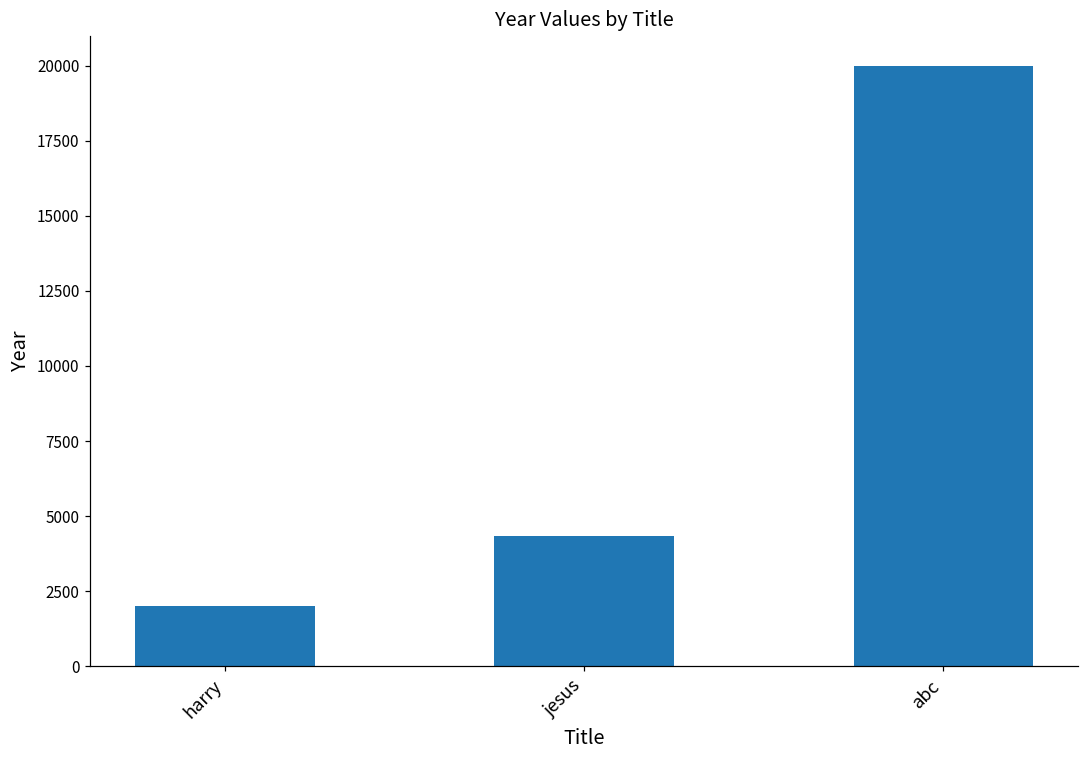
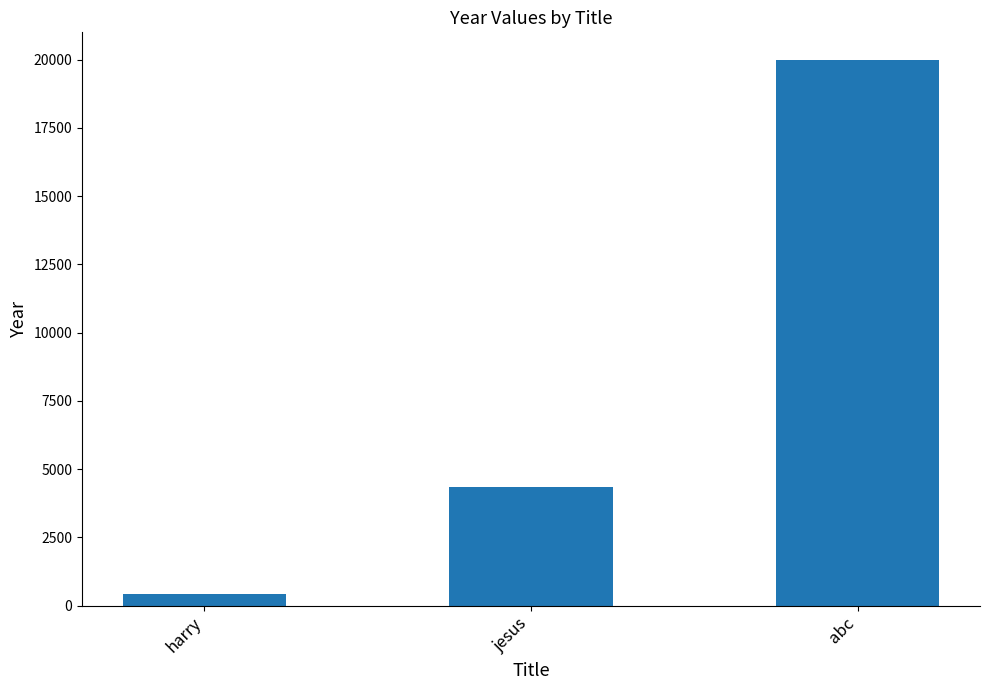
  {
-   "harry": 2000,
+   "harry": 400,
    "jesus": 4300,
    "abc": 20000
  }
